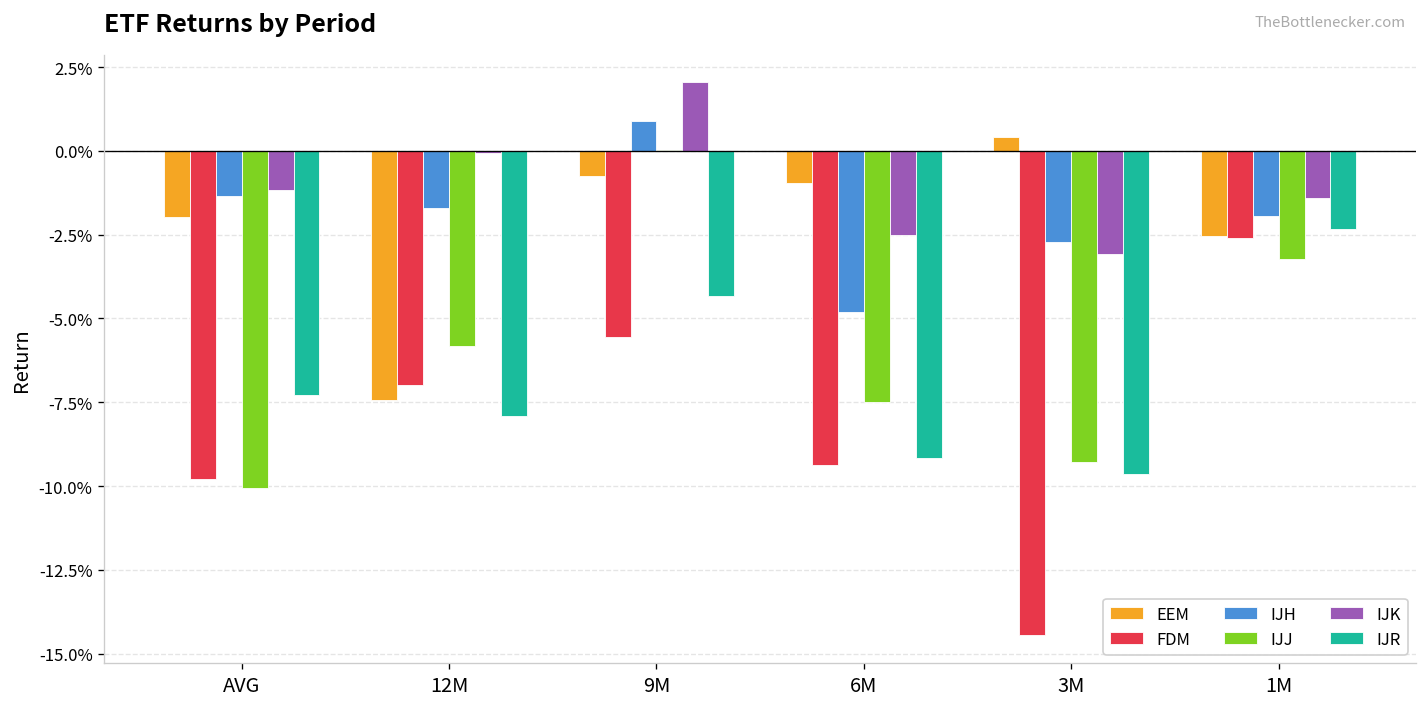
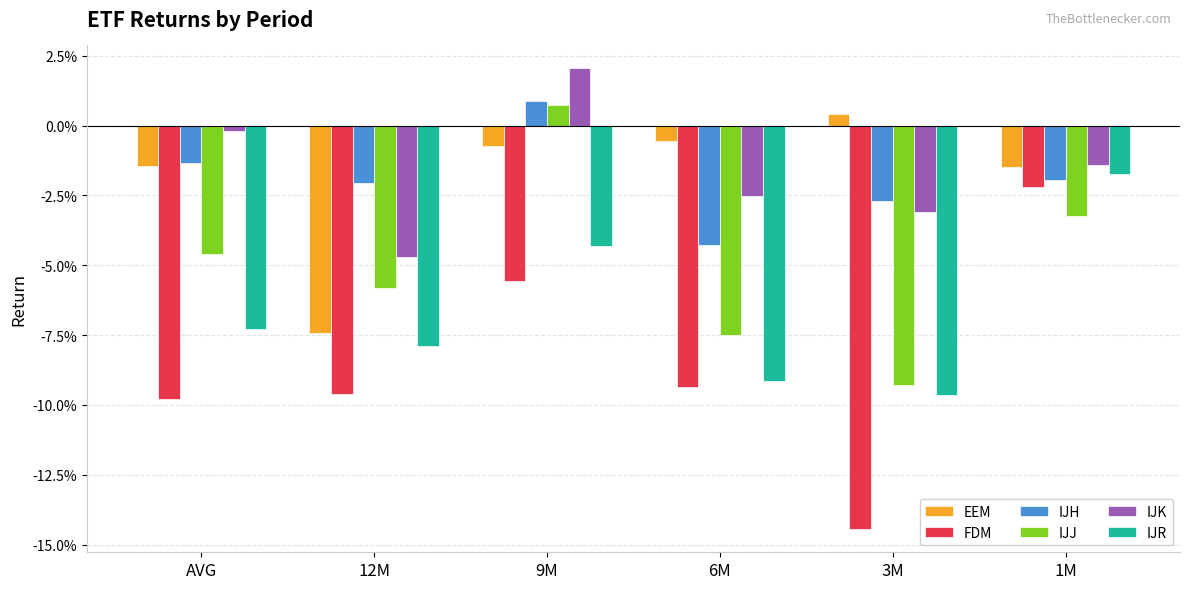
  {
    "EEM": {
-     "AVG": "-2.0%",
+     "AVG": "-1.4%",
      "12M": "-7.4%",
      "9M": "-0.7%",
-     "6M": "-1.0%",
+     "6M": "-0.6%",
      "3M": "0.4%",
-     "1M": "-2.5%"
+     "1M": "-1.5%"
    },
    "FDM": {
      "AVG": "-9.8%",
-     "12M": "-7.0%",
+     "12M": "-9.6%",
      "9M": "-5.6%",
      "6M": "-9.4%",
      "3M": "-14.5%",
-     "1M": "-2.6%"
+     "1M": "-2.2%"
    },
    "IJH": {
      "AVG": "-1.3%",
-     "12M": "-1.7%",
+     "12M": "-2.1%",
      "9M": "0.9%",
-     "6M": "-4.8%",
+     "6M": "-4.3%",
      "3M": "-2.7%",
      "1M": "-2.0%"
    },
    "IJJ": {
-     "AVG": "-10.1%",
+     "AVG": "-4.6%",
      "12M": "-5.8%",
-     "9M": "0.0%",
+     "9M": "0.7%",
      "6M": "-7.5%",
      "3M": "-9.3%",
      "1M": "-3.2%"
    },
    "IJK": {
-     "AVG": "-1.2%",
-     "12M": "-0.1%",
+     "AVG": "-0.2%",
+     "12M": "-4.7%",
      "9M": "2.0%",
      "6M": "-2.5%",
      "3M": "-3.1%",
      "1M": "-1.4%"
    },
    "IJR": {
      "AVG": "-7.3%",
      "12M": "-7.9%",
      "9M": "-4.3%",
      "6M": "-9.1%",
      "3M": "-9.6%",
-     "1M": "-2.3%"
+     "1M": "-1.7%"
    }
  }
